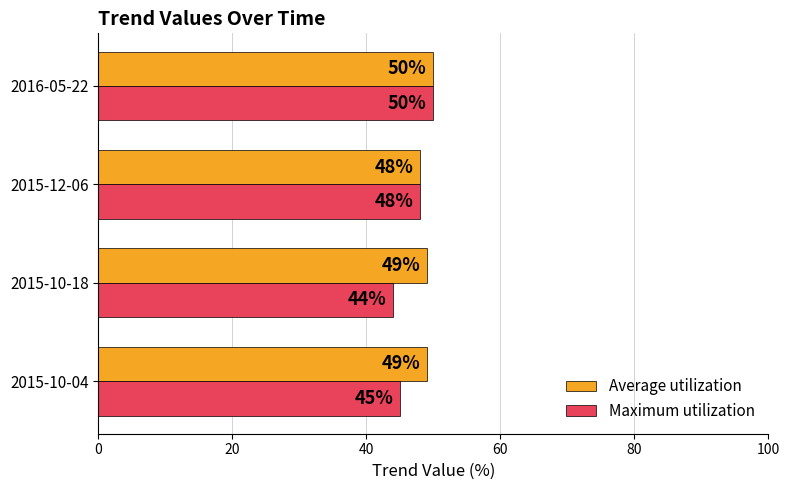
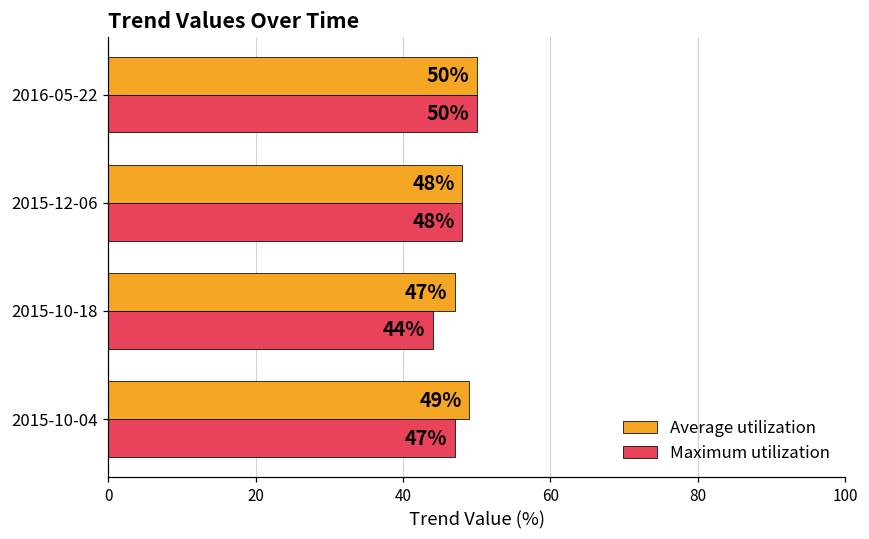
  {
    "Average utilization": {
      "2016-05-22": "50%",
      "2015-12-06": "48%",
-     "2015-10-18": "49%",
+     "2015-10-18": "47%",
      "2015-10-04": "49%"
    },
    "Maximum utilization": {
      "2016-05-22": "50%",
      "2015-12-06": "48%",
      "2015-10-18": "44%",
-     "2015-10-04": "45%"
+     "2015-10-04": "47%"
    }
  }
